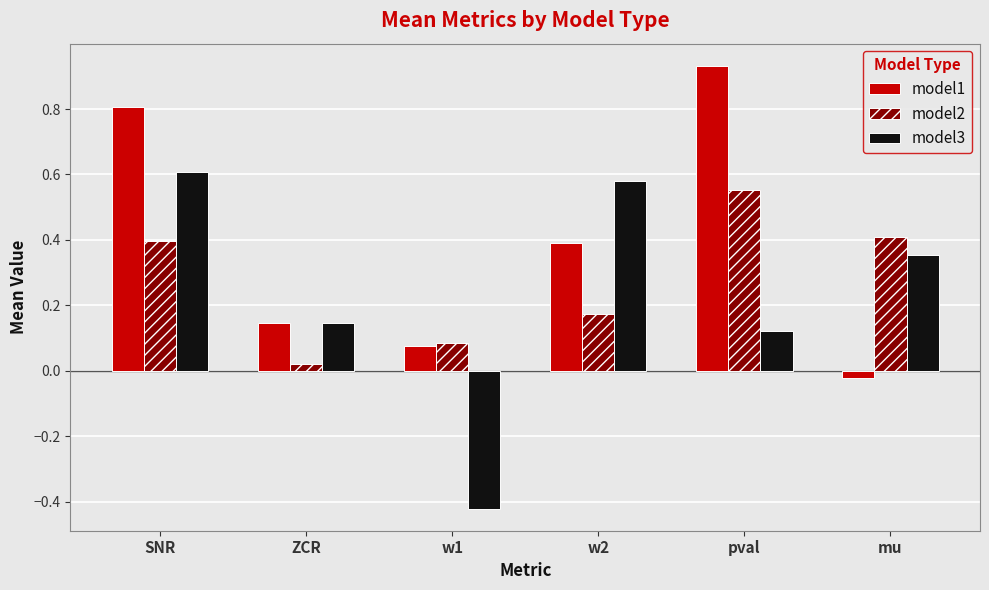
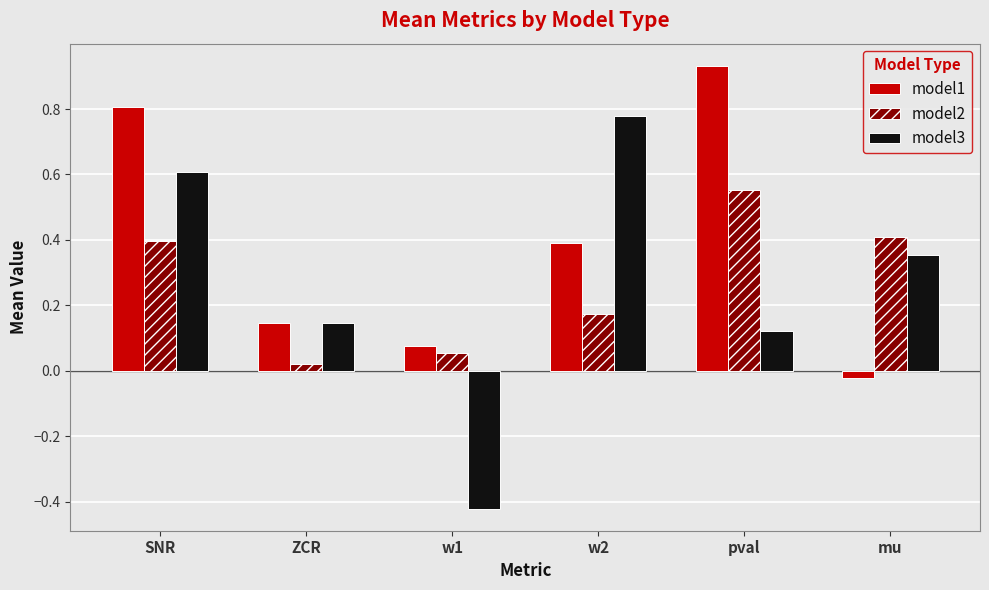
  {
    "model1": {
      "SNR": 0.81,
      "ZCR": 0.15,
      "w1": 0.08,
      "w2": 0.39,
      "pval": 0.93,
      "mu": -0.02
    },
    "model2": {
      "SNR": 0.40,
      "ZCR": 0.02,
-     "w1": 0.09,
+     "w1": 0.05,
      "w2": 0.18,
      "pval": 0.55,
      "mu": 0.41
    },
    "model3": {
      "SNR": 0.61,
      "ZCR": 0.15,
      "w1": -0.42,
-     "w2": 0.58,
+     "w2": 0.78,
      "pval": 0.12,
      "mu": 0.35
    }
  }
